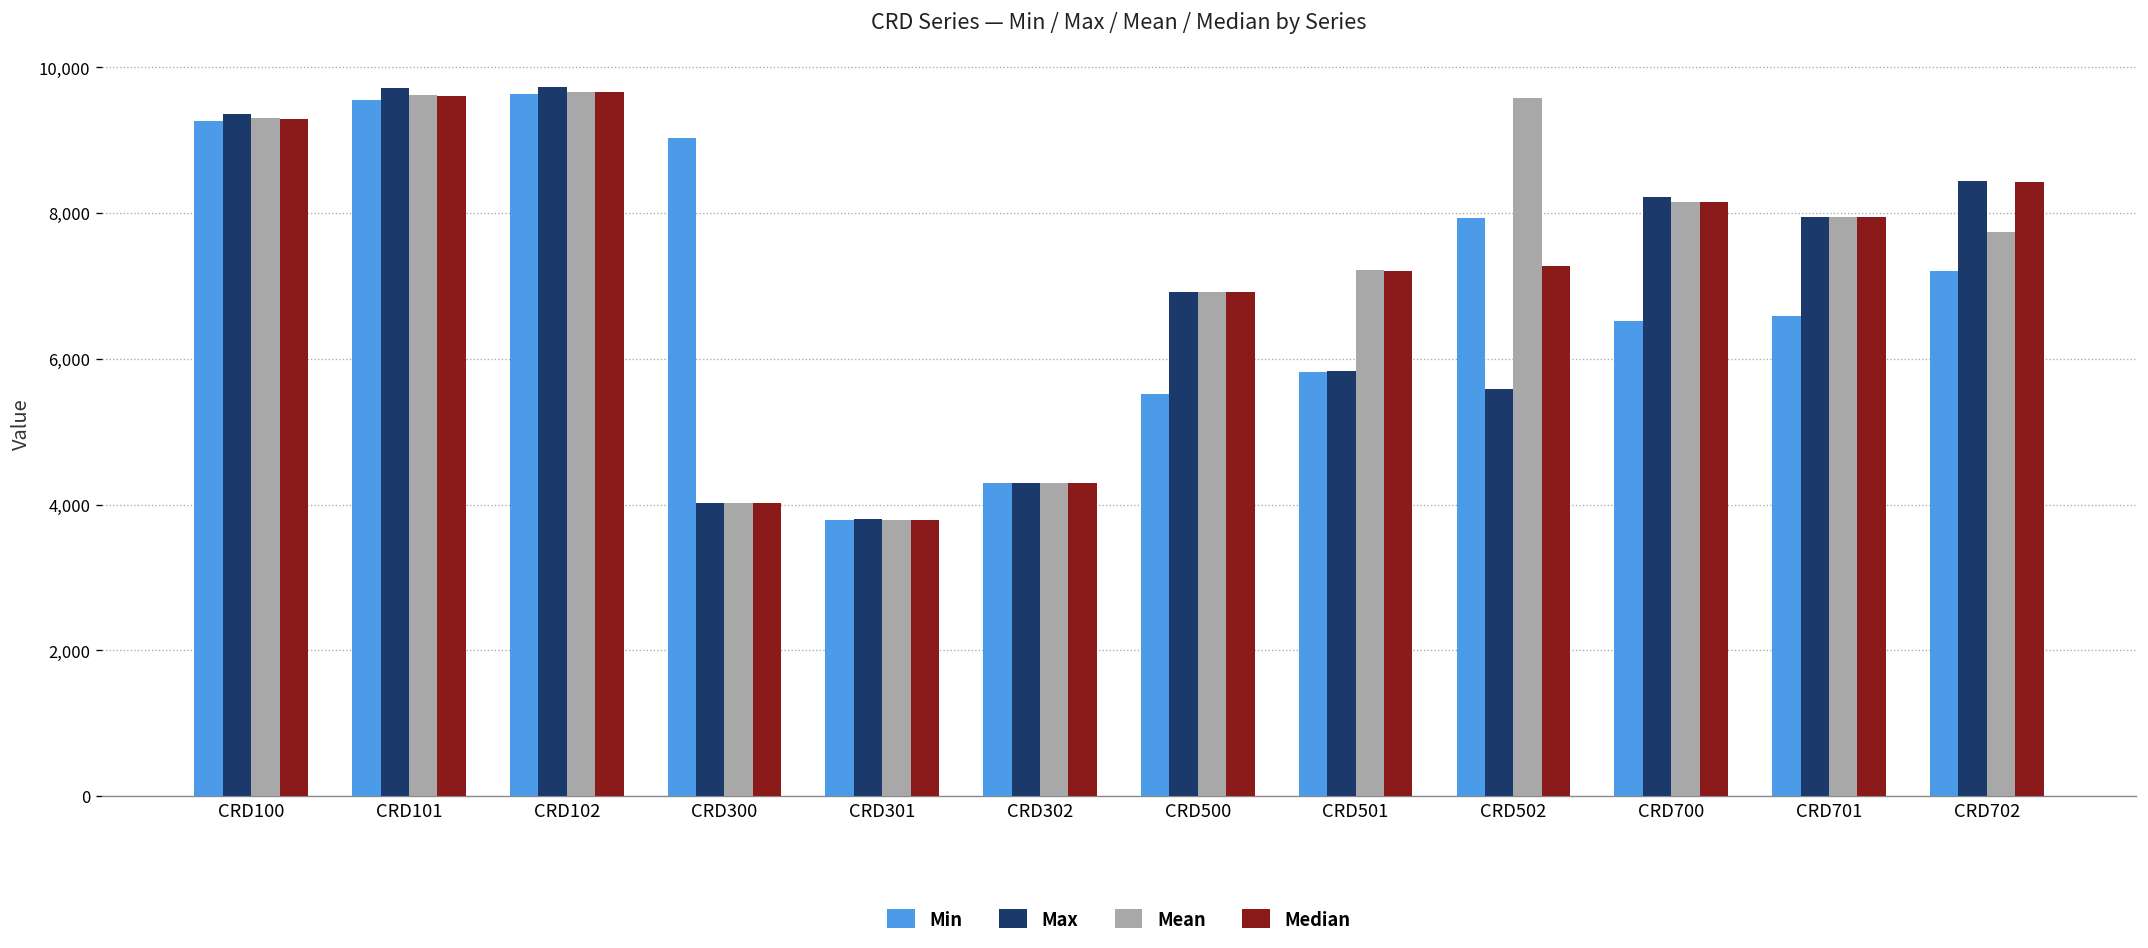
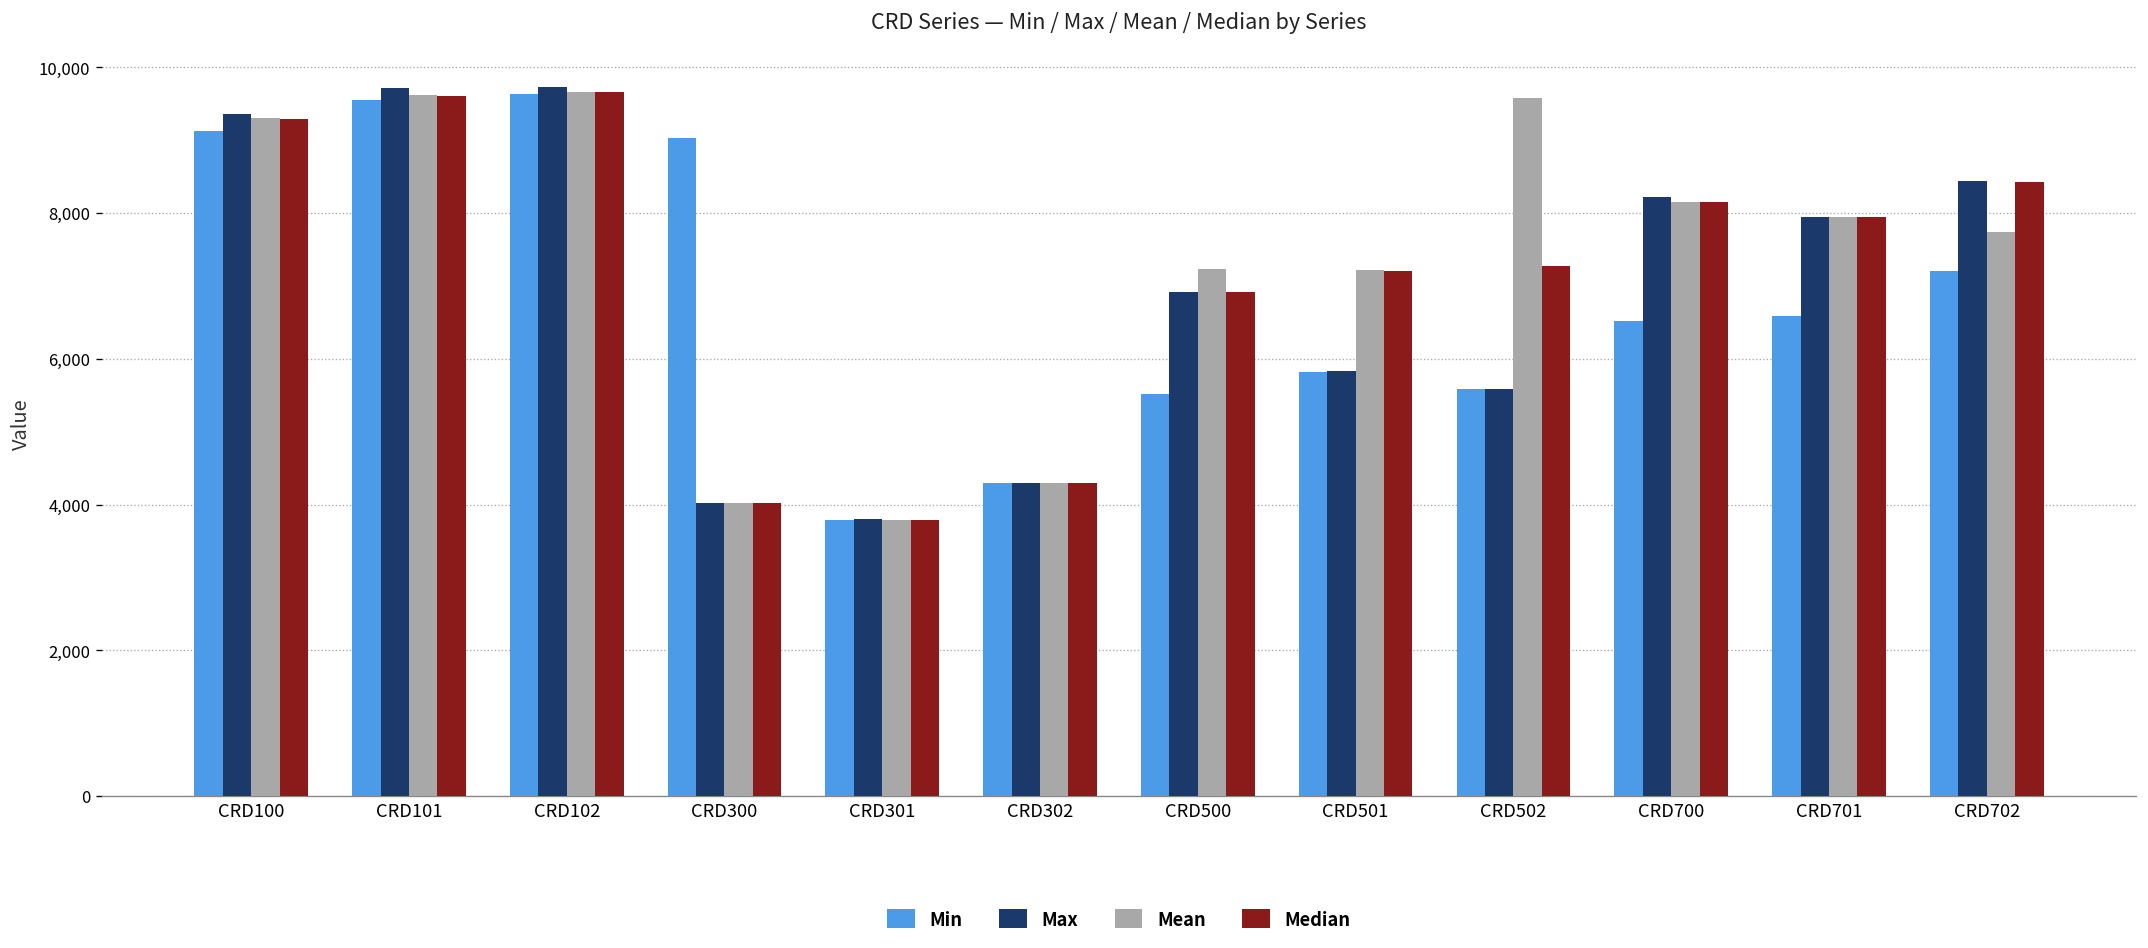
  {
    "Min": {
-     "CRD100": "9,300",
+     "CRD100": "9,100",
      "CRD101": "9,600",
      "CRD102": "9,600",
      "CRD300": "9,000",
      "CRD301": "3,800",
      "CRD302": "4,300",
      "CRD500": "5,500",
      "CRD501": "5,800",
-     "CRD502": "7,900",
+     "CRD502": "5,600",
      "CRD700": "6,500",
      "CRD701": "6,600",
      "CRD702": "7,200"
    },
    "Max": {
      "CRD100": "9,400",
      "CRD101": "9,700",
      "CRD102": "9,700",
      "CRD300": "4,000",
      "CRD301": "3,800",
      "CRD302": "4,300",
      "CRD500": "6,900",
      "CRD501": "5,800",
      "CRD502": "5,600",
      "CRD700": "8,200",
      "CRD701": "8,000",
      "CRD702": "8,400"
    },
    "Mean": {
      "CRD100": "9,300",
      "CRD101": "9,600",
      "CRD102": "9,700",
      "CRD300": "4,000",
      "CRD301": "3,800",
      "CRD302": "4,300",
-     "CRD500": "6,900",
+     "CRD500": "7,200",
      "CRD501": "7,200",
      "CRD502": "9,600",
      "CRD700": "8,200",
      "CRD701": "7,900",
      "CRD702": "7,700"
    },
    "Median": {
      "CRD100": "9,300",
      "CRD101": "9,600",
      "CRD102": "9,700",
      "CRD300": "4,000",
      "CRD301": "3,800",
      "CRD302": "4,300",
      "CRD500": "6,900",
      "CRD501": "7,200",
      "CRD502": "7,300",
      "CRD700": "8,200",
      "CRD701": "7,900",
      "CRD702": "8,400"
    }
  }
